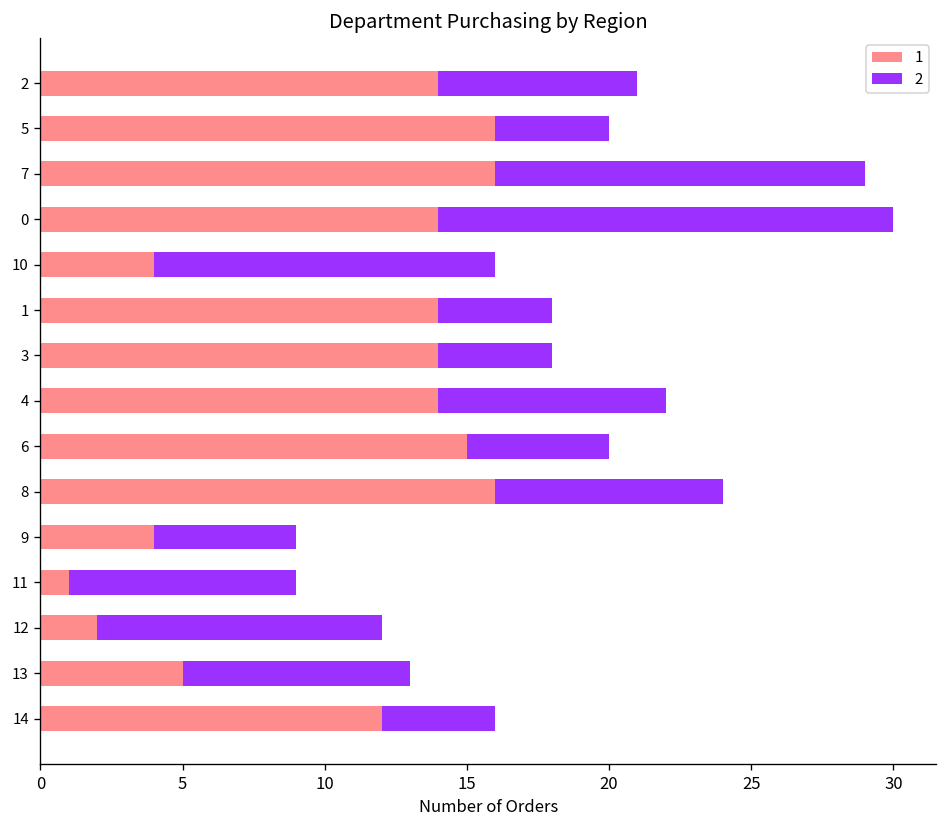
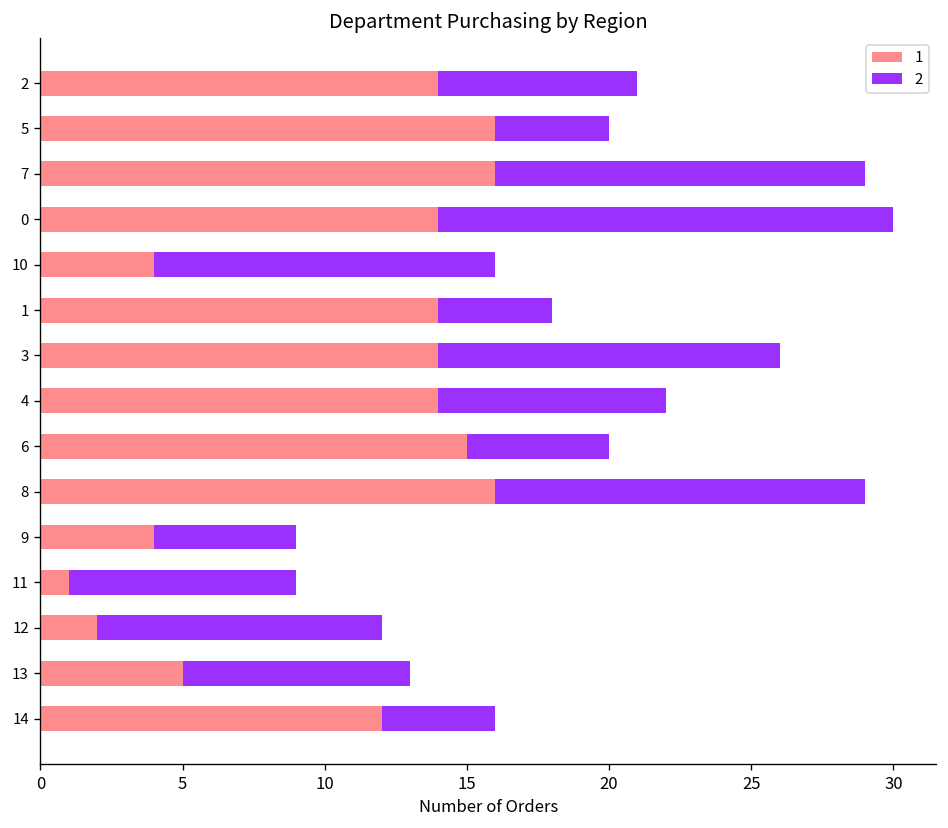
  {
    "1": {
      "2": 14,
      "5": 16,
      "7": 16,
      "0": 14,
      "10": 4,
      "1": 14,
      "3": 14,
      "4": 14,
      "6": 15,
      "8": 16,
      "9": 4,
      "11": 1,
      "12": 2,
      "13": 5,
      "14": 12
    },
    "2": {
      "2": 7,
      "5": 4,
      "7": 13,
      "0": 16,
      "10": 12,
      "1": 4,
-     "3": 4,
+     "3": 12,
      "4": 8,
      "6": 5,
-     "8": 8,
+     "8": 13,
      "9": 5,
      "11": 8,
      "12": 10,
      "13": 8,
      "14": 4
    }
  }
